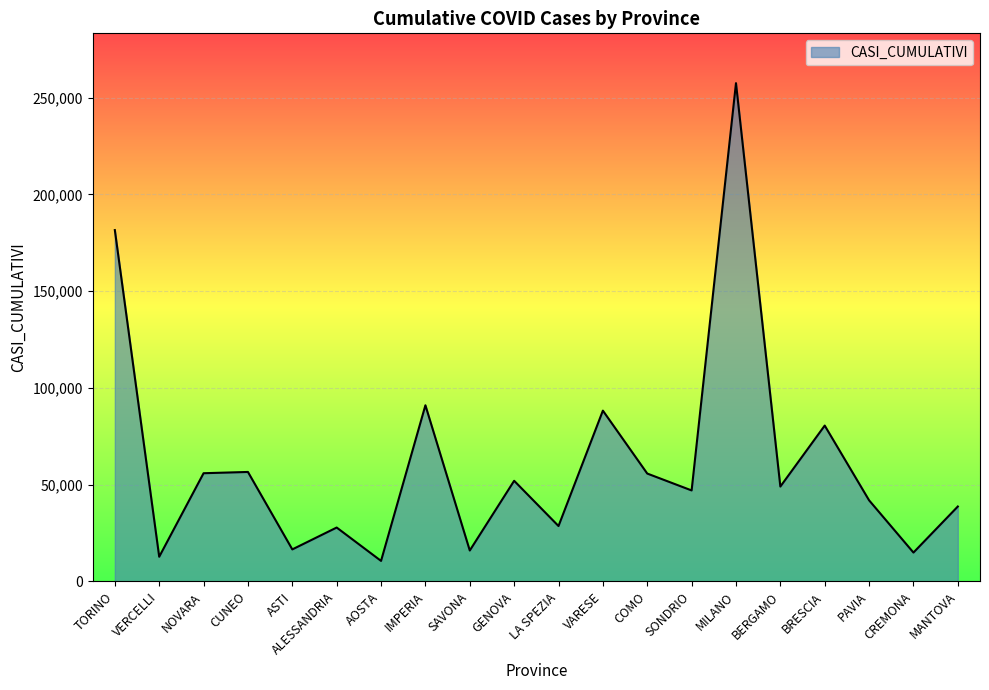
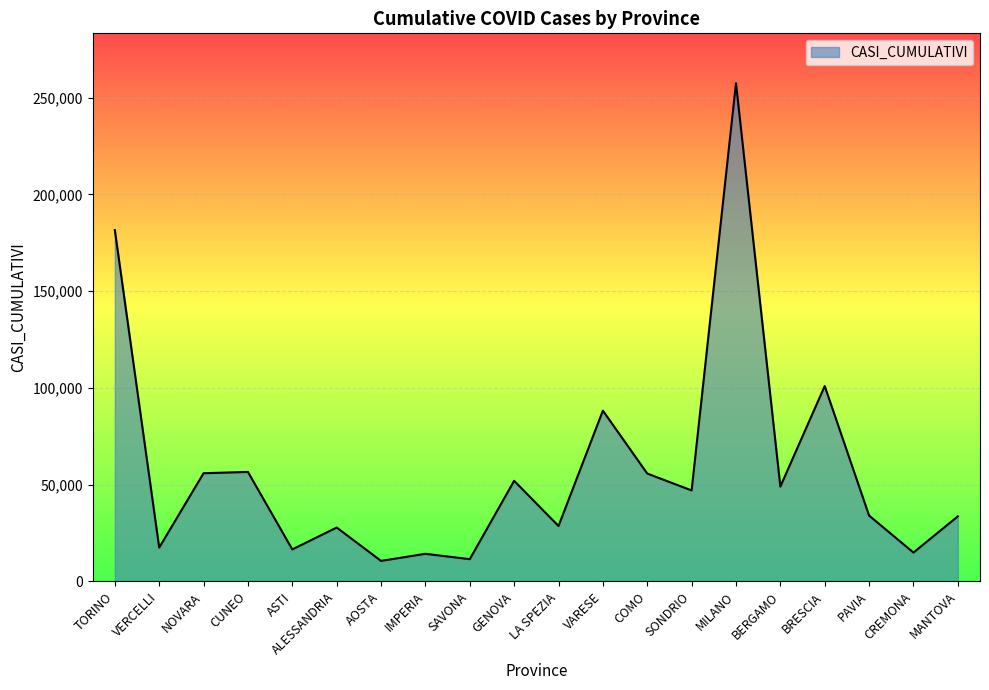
  {
    "TORINO": "182,000",
-   "VERCELLI": "13,000",
+   "VERCELLI": "17,000",
    "NOVARA": "56,000",
    "CUNEO": "57,000",
    "ASTI": "17,000",
    "ALESSANDRIA": "28,000",
    "AOSTA": "11,000",
-   "IMPERIA": "91,000",
-   "SAVONA": "16,000",
+   "IMPERIA": "14,000",
+   "SAVONA": "11,000",
    "GENOVA": "52,000",
    "LA SPEZIA": "29,000",
    "VARESE": "88,000",
    "COMO": "56,000",
    "SONDRIO": "47,000",
    "MILANO": "258,000",
    "BERGAMO": "49,000",
-   "BRESCIA": "81,000",
-   "PAVIA": "42,000",
+   "BRESCIA": "101,000",
+   "PAVIA": "34,000",
    "CREMONA": "15,000",
-   "MANTOVA": "39,000"
+   "MANTOVA": "34,000"
  }
